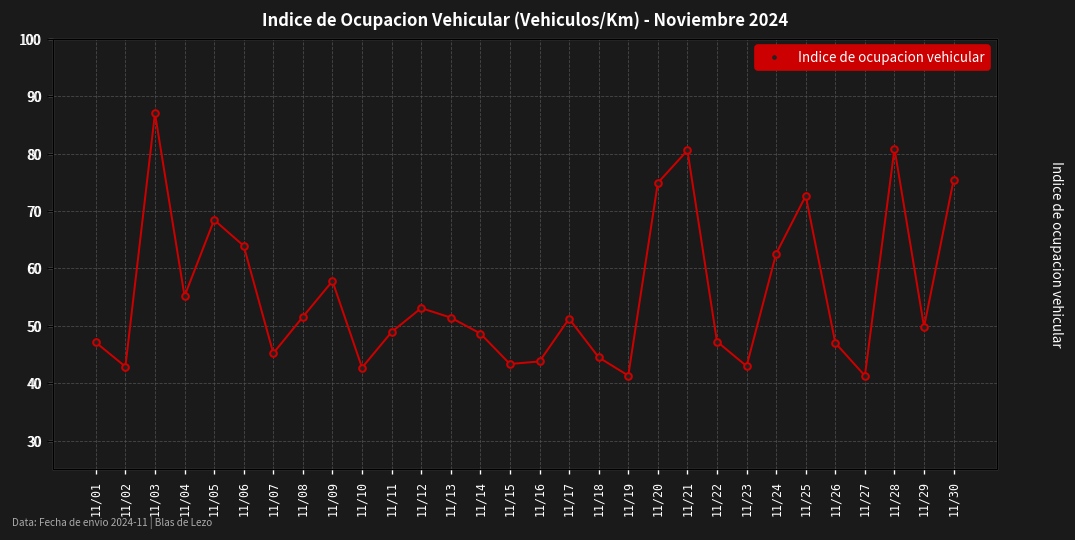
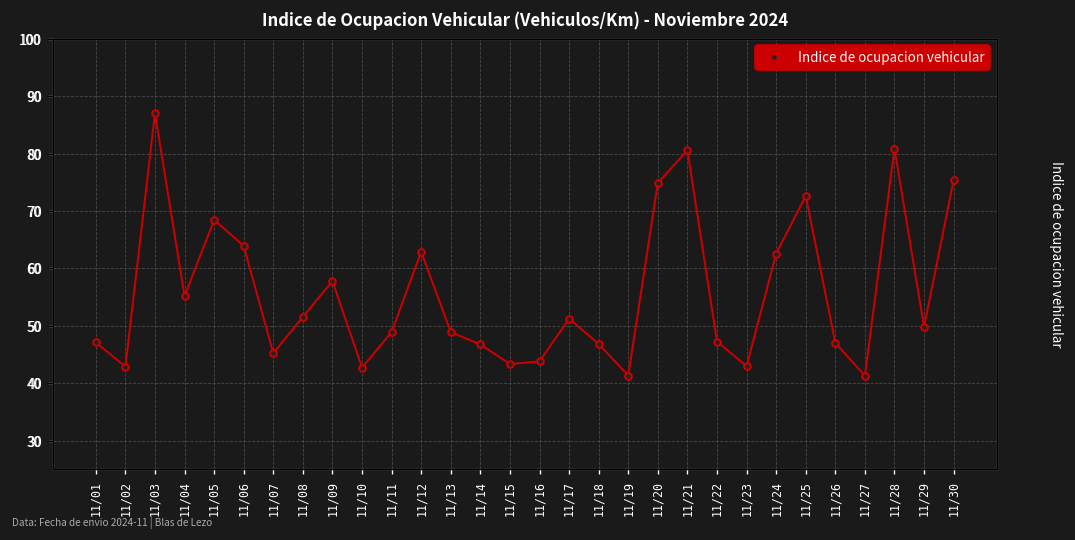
  {
    "11/01": 47,
    "11/02": 43,
    "11/03": 87,
    "11/04": 55,
    "11/05": 68,
    "11/06": 64,
    "11/07": 45,
    "11/08": 52,
    "11/09": 58,
    "11/10": 43,
    "11/11": 49,
-   "11/12": 53,
-   "11/13": 51,
-   "11/14": 49,
+   "11/12": 63,
+   "11/13": 49,
+   "11/14": 47,
    "11/15": 43,
    "11/16": 44,
    "11/17": 51,
-   "11/18": 45,
+   "11/18": 47,
    "11/19": 41,
    "11/20": 75,
    "11/21": 81,
    "11/22": 47,
    "11/23": 43,
    "11/24": 63,
    "11/25": 73,
    "11/26": 47,
    "11/27": 41,
    "11/28": 81,
    "11/29": 50,
    "11/30": 75
  }
